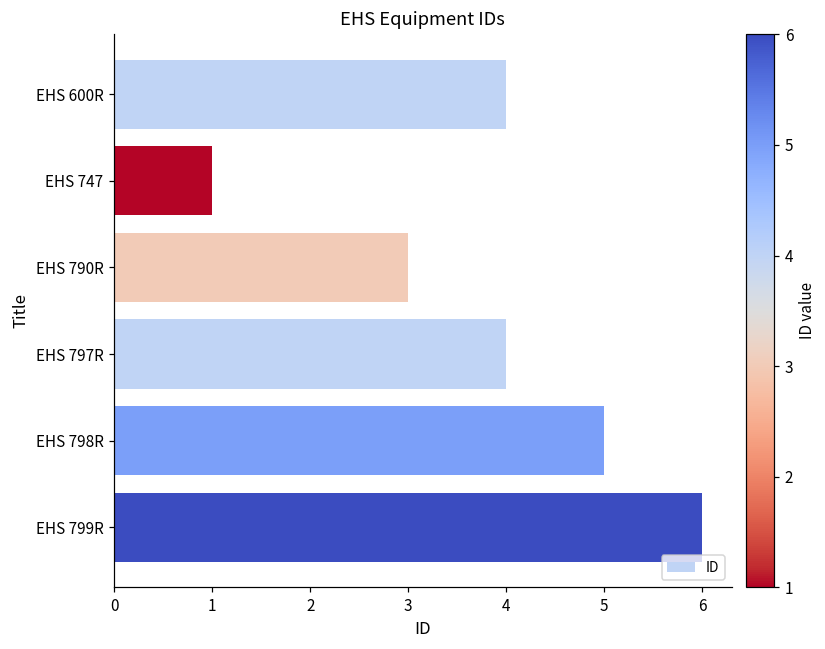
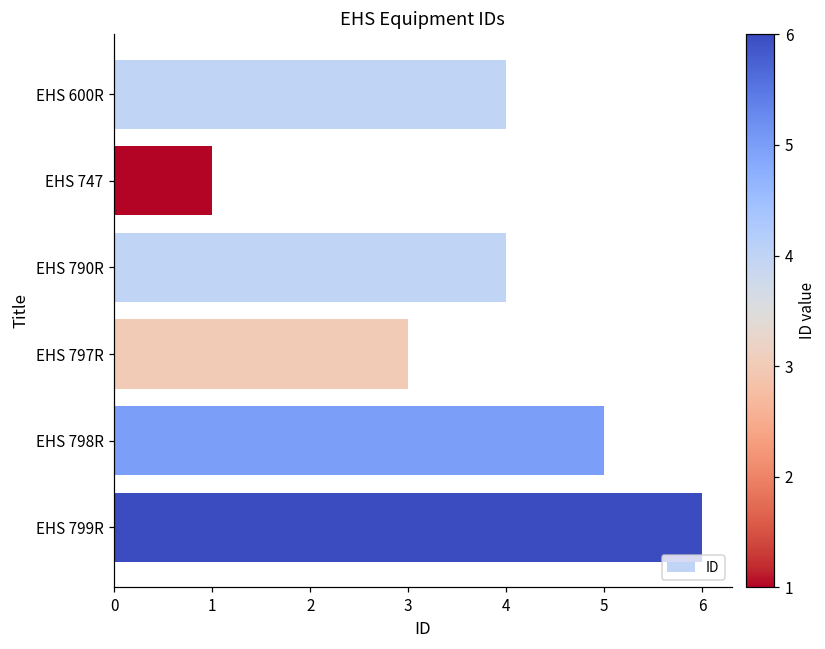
  {
    "EHS 600R": 4,
    "EHS 747": 1,
-   "EHS 790R": 3,
-   "EHS 797R": 4,
+   "EHS 790R": 4,
+   "EHS 797R": 3,
    "EHS 798R": 5,
    "EHS 799R": 6
  }
